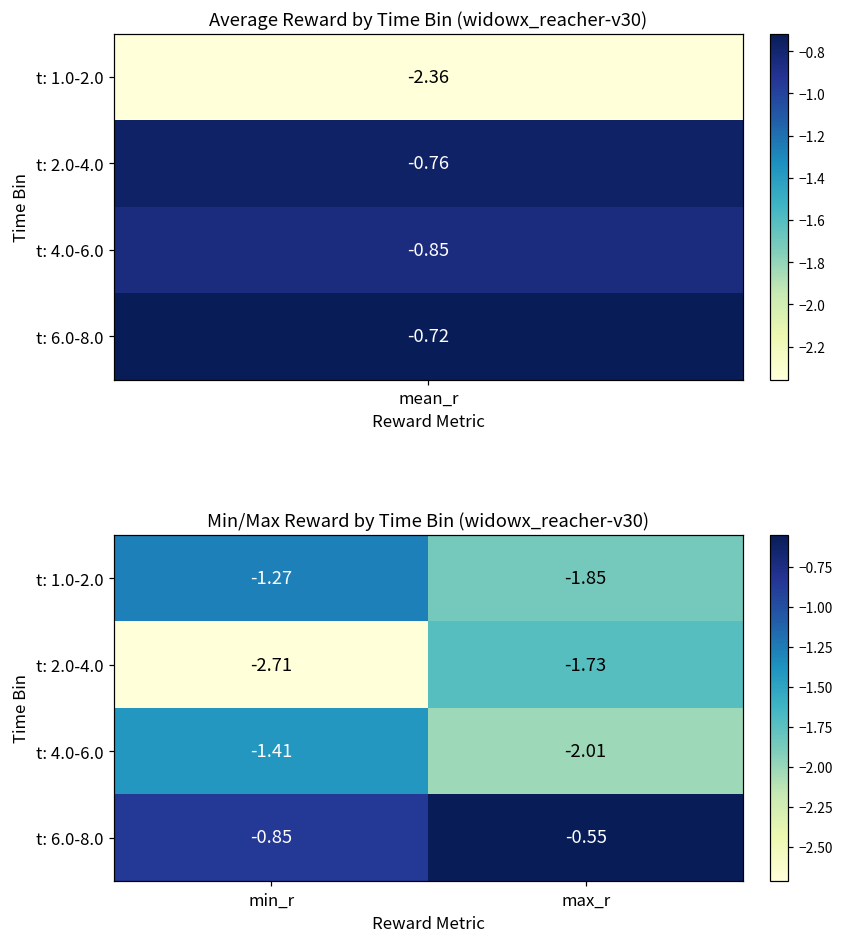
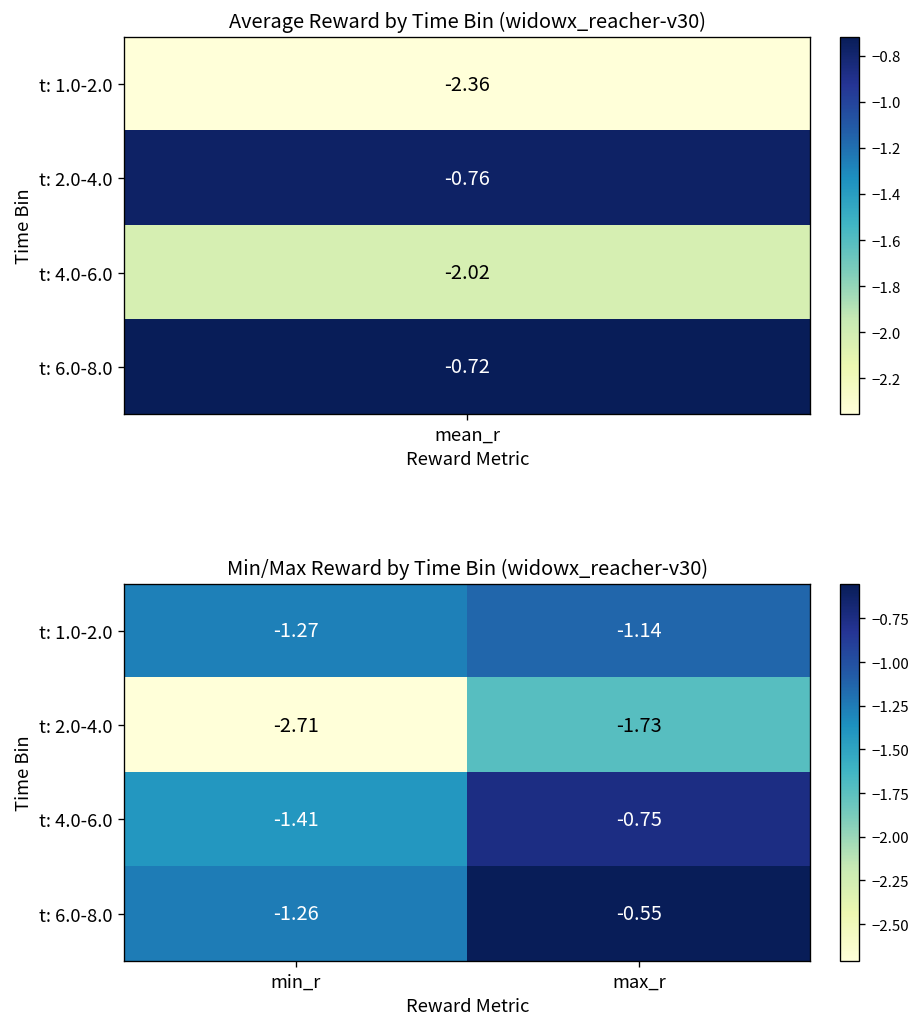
  {
    "Average Reward by Time Bin (widowx_reacher-v30)": {
      "t: 1.0-2.0": {
        "mean_r": -2.36
      },
      "t: 2.0-4.0": {
        "mean_r": -0.76
      },
      "t: 4.0-6.0": {
-       "mean_r": -0.85
+       "mean_r": -2.02
      },
      "t: 6.0-8.0": {
        "mean_r": -0.72
      }
    },
    "Min/Max Reward by Time Bin (widowx_reacher-v30)": {
      "t: 1.0-2.0": {
        "min_r": -1.27,
-       "max_r": -1.85
+       "max_r": -1.14
      },
      "t: 2.0-4.0": {
        "min_r": -2.71,
        "max_r": -1.73
      },
      "t: 4.0-6.0": {
        "min_r": -1.41,
-       "max_r": -2.01
+       "max_r": -0.75
      },
      "t: 6.0-8.0": {
-       "min_r": -0.85,
+       "min_r": -1.26,
        "max_r": -0.55
      }
    }
  }
